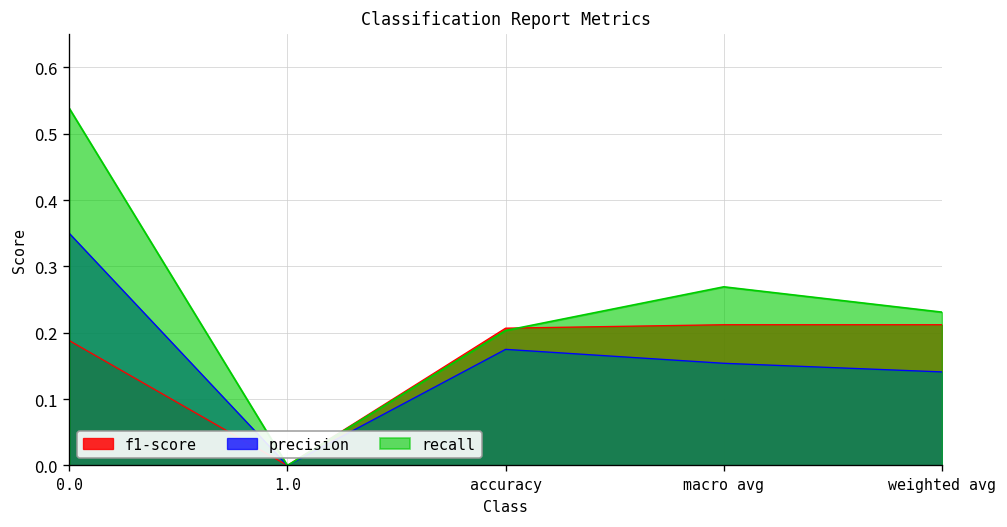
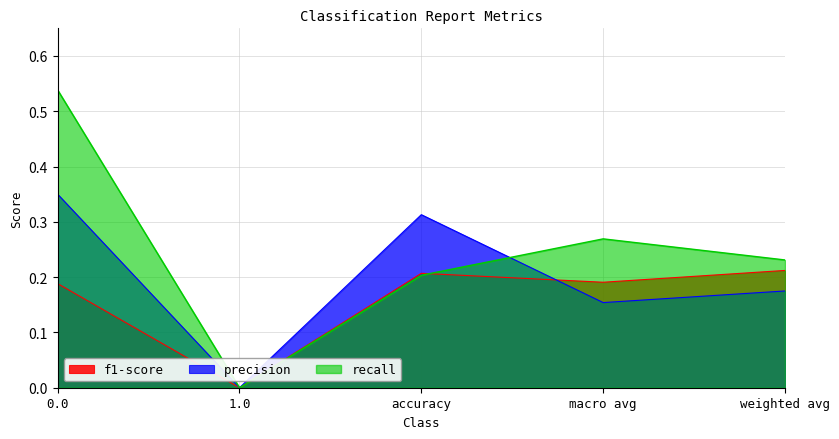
  {
    "f1-score": {
      "0.0": 0.19,
-     "macro avg": 0.21,
+     "macro avg": 0.19,
      "weighted avg": 0.21
    },
    "precision": {
      "0.0": 0.35,
-     "accuracy": 0.18,
+     "accuracy": 0.31,
      "macro avg": 0.15,
-     "weighted avg": 0.14
+     "weighted avg": 0.18
    },
    "recall": {
      "0.0": 0.54,
      "macro avg": 0.27,
      "weighted avg": 0.23
    }
  }
